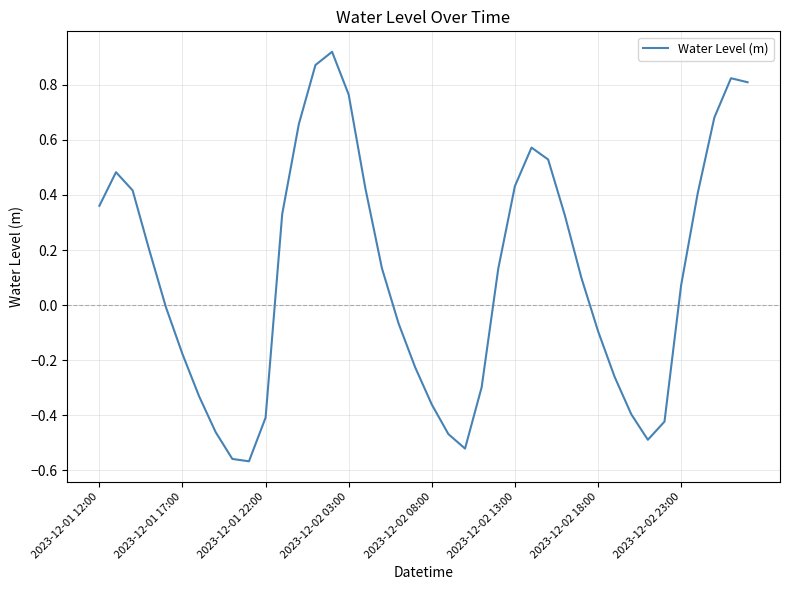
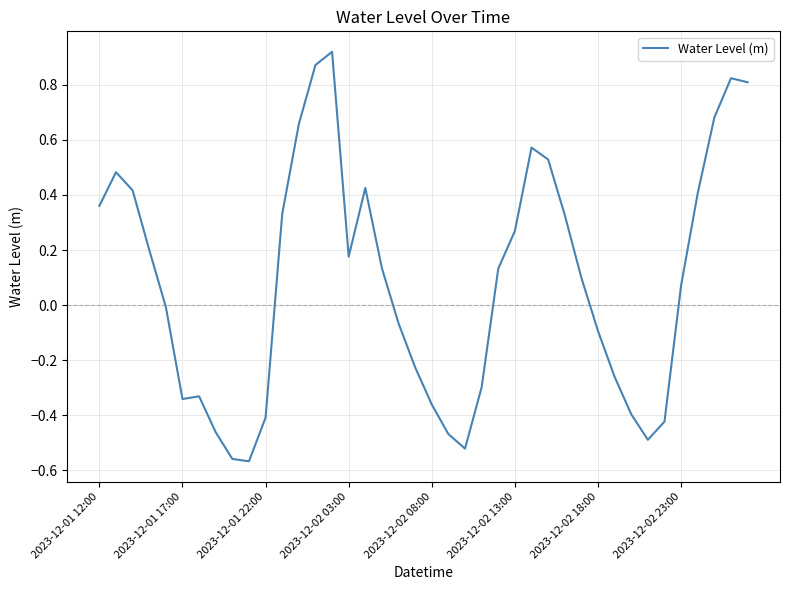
  {
    "2023-12-01 12:00": 0.36,
-   "2023-12-01 17:00": -0.18,
+   "2023-12-01 17:00": -0.34,
    "2023-12-01 22:00": -0.41,
-   "2023-12-02 03:00": 0.76,
+   "2023-12-02 03:00": 0.18,
    "2023-12-02 08:00": -0.36,
-   "2023-12-02 13:00": 0.43,
+   "2023-12-02 13:00": 0.27,
    "2023-12-02 18:00": -0.09,
    "2023-12-02 23:00": 0.07
  }
